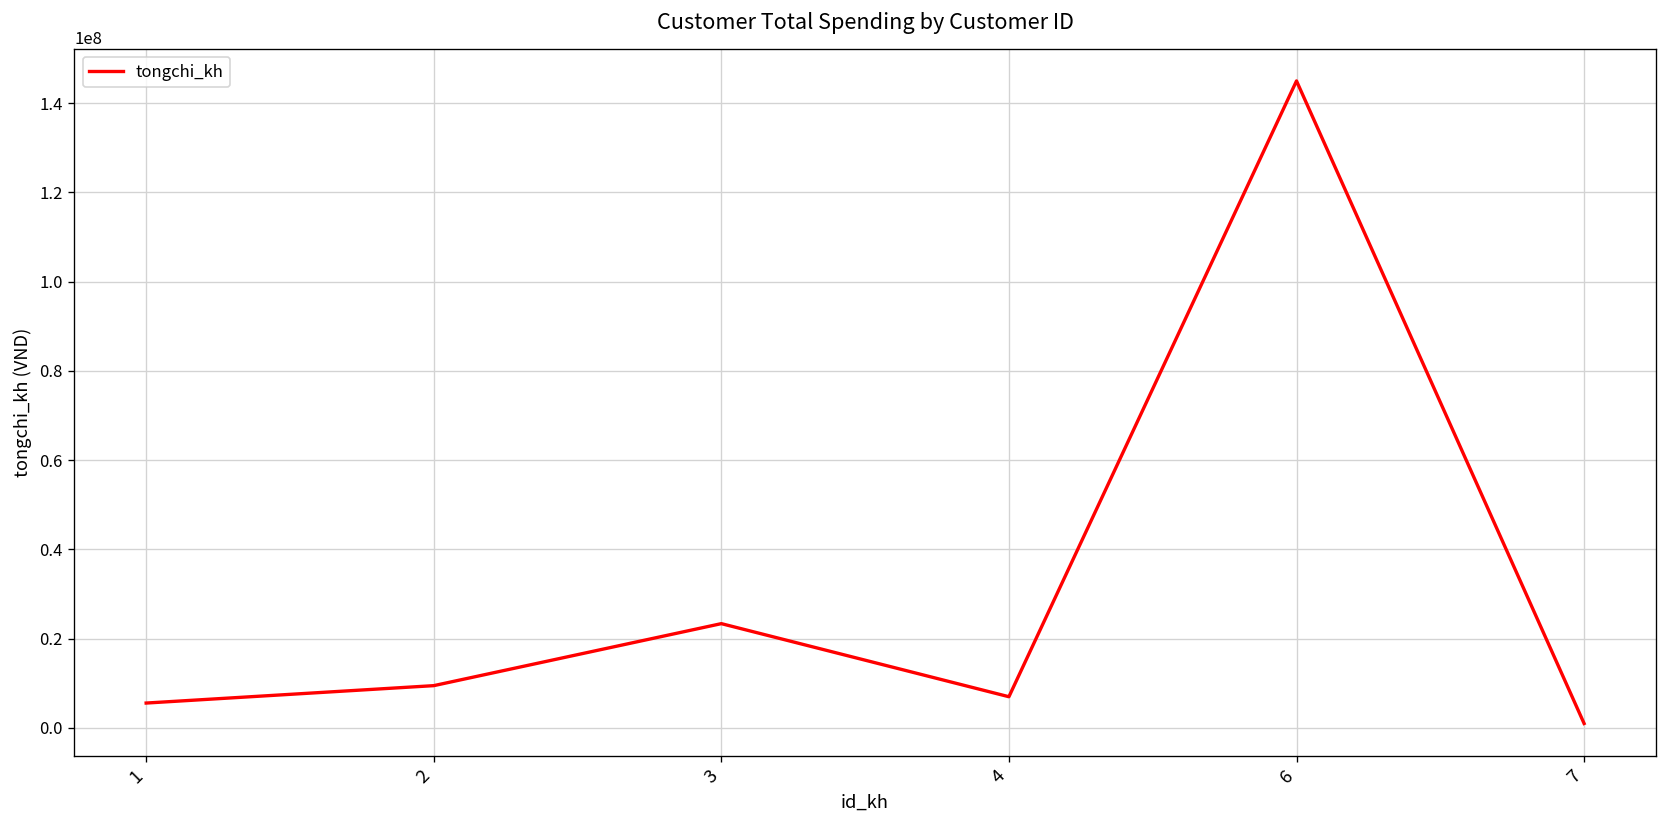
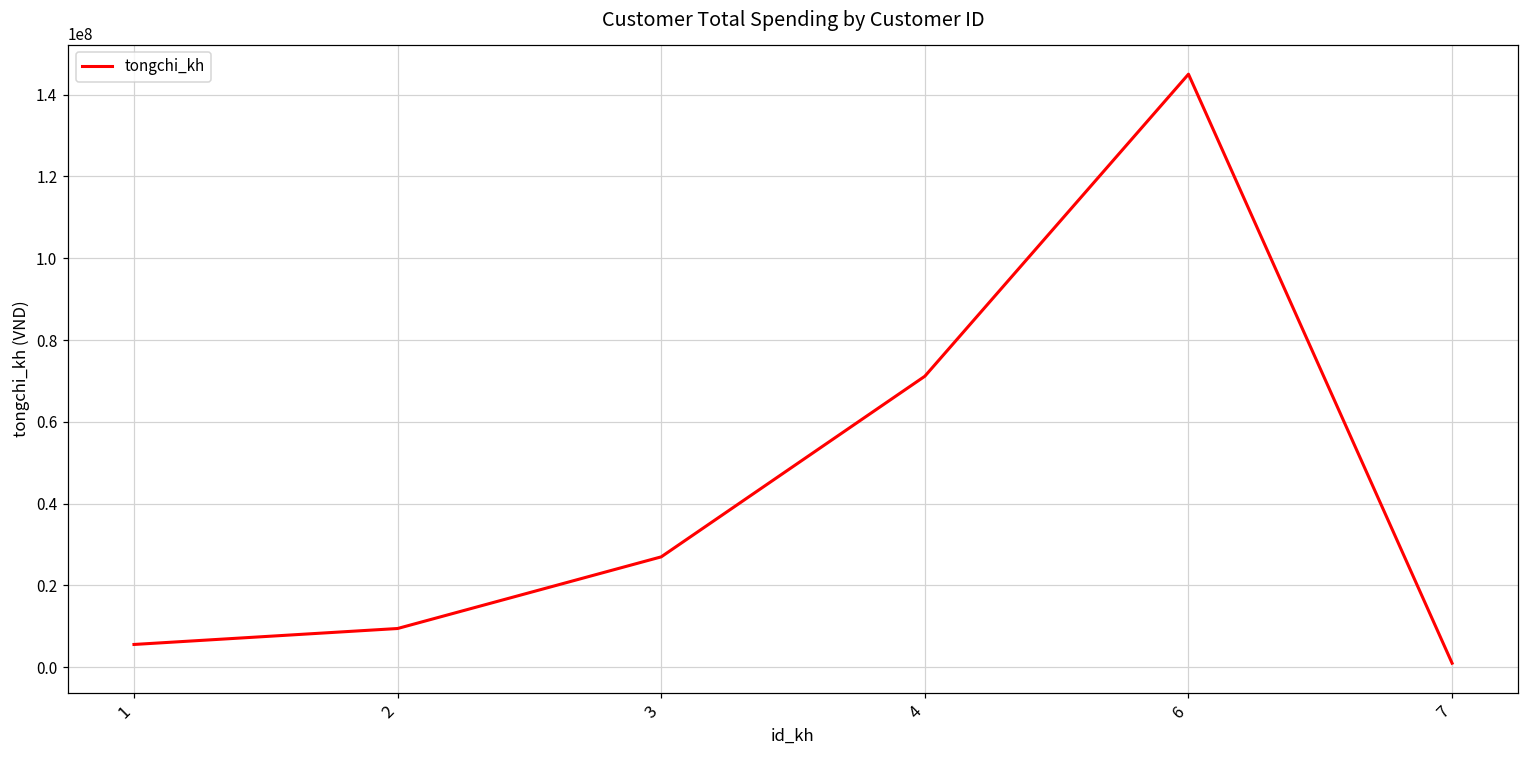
  {
    "1": 6000000,
    "2": 9000000,
-   "3": 23000000,
-   "4": 7000000,
+   "3": 27000000,
+   "4": 71000000,
    "6": 145000000,
    "7": 1000000
  }
